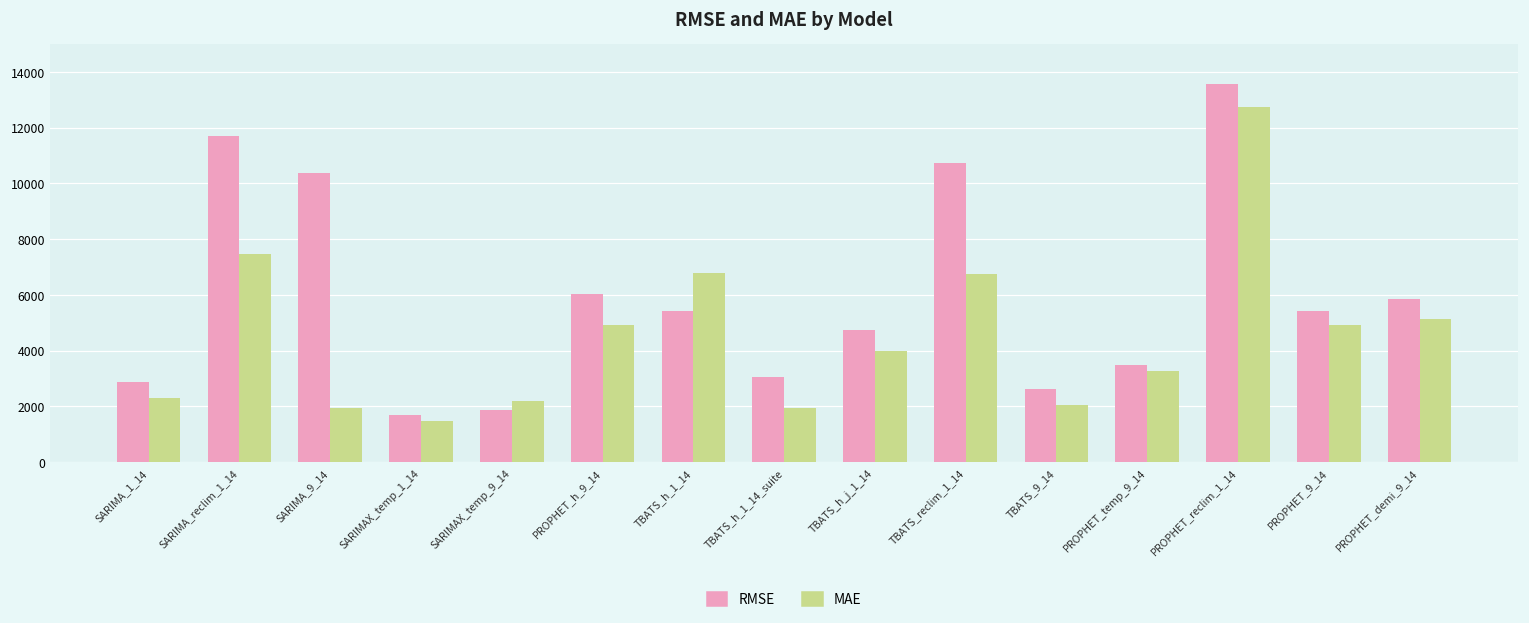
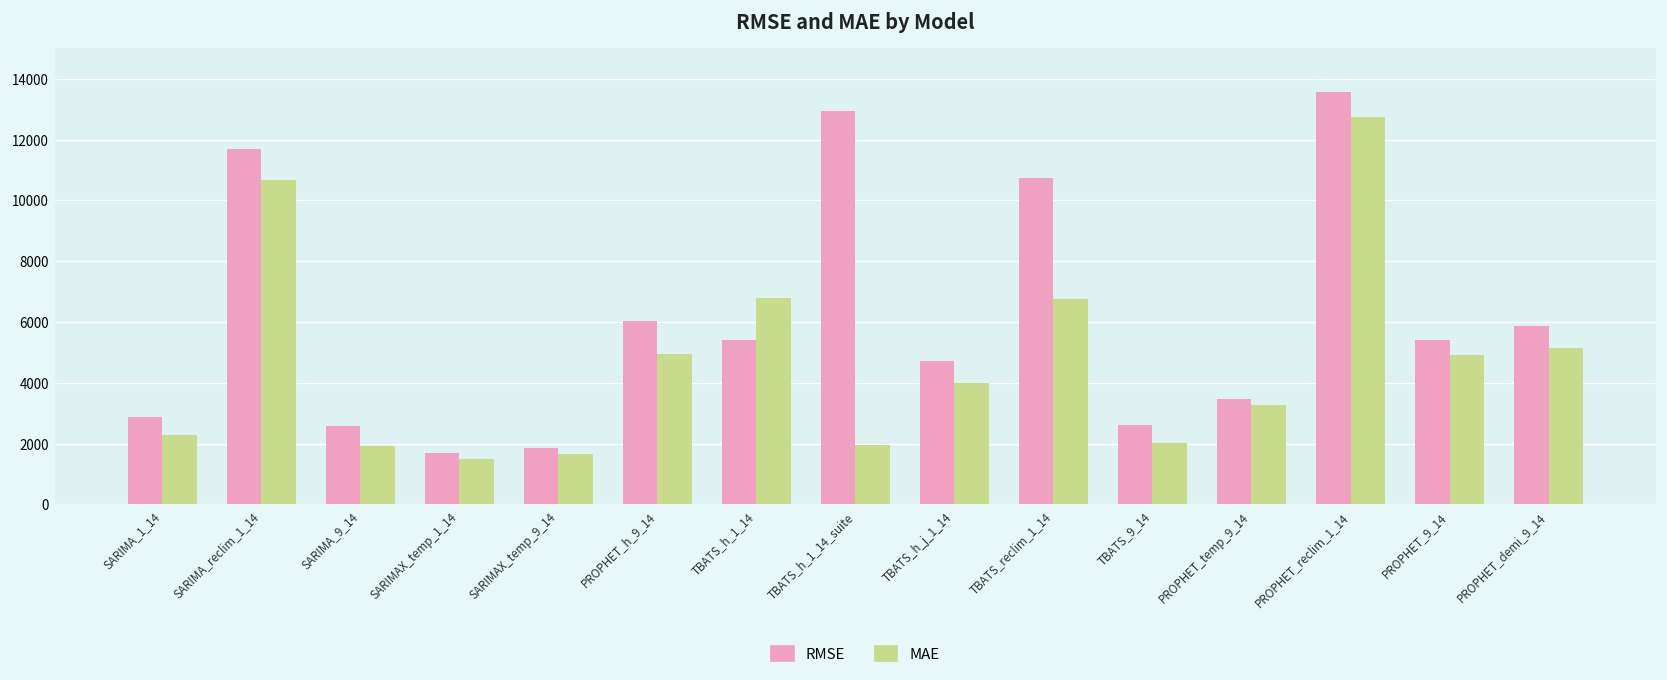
  {
    "RMSE": {
      "SARIMA_1_14": 2900,
      "SARIMA_reclim_1_14": 11700,
-     "SARIMA_9_14": 10400,
+     "SARIMA_9_14": 2600,
      "SARIMAX_temp_1_14": 1700,
      "SARIMAX_temp_9_14": 1900,
      "PROPHET_h_9_14": 6000,
      "TBATS_h_1_14": 5400,
-     "TBATS_h_1_14_suite": 3100,
+     "TBATS_h_1_14_suite": 12900,
      "TBATS_h_j_1_14": 4700,
      "TBATS_reclim_1_14": 10700,
      "TBATS_9_14": 2600,
      "PROPHET_temp_9_14": 3500,
      "PROPHET_reclim_1_14": 13600,
      "PROPHET_9_14": 5400,
      "PROPHET_demi_9_14": 5900
    },
    "MAE": {
      "SARIMA_1_14": 2300,
-     "SARIMA_reclim_1_14": 7500,
+     "SARIMA_reclim_1_14": 10700,
      "SARIMA_9_14": 1900,
      "SARIMAX_temp_1_14": 1500,
-     "SARIMAX_temp_9_14": 2200,
+     "SARIMAX_temp_9_14": 1700,
      "PROPHET_h_9_14": 4900,
      "TBATS_h_1_14": 6800,
      "TBATS_h_1_14_suite": 2000,
      "TBATS_h_j_1_14": 4000,
      "TBATS_reclim_1_14": 6700,
      "TBATS_9_14": 2000,
      "PROPHET_temp_9_14": 3300,
      "PROPHET_reclim_1_14": 12700,
      "PROPHET_9_14": 4900,
      "PROPHET_demi_9_14": 5100
    }
  }
